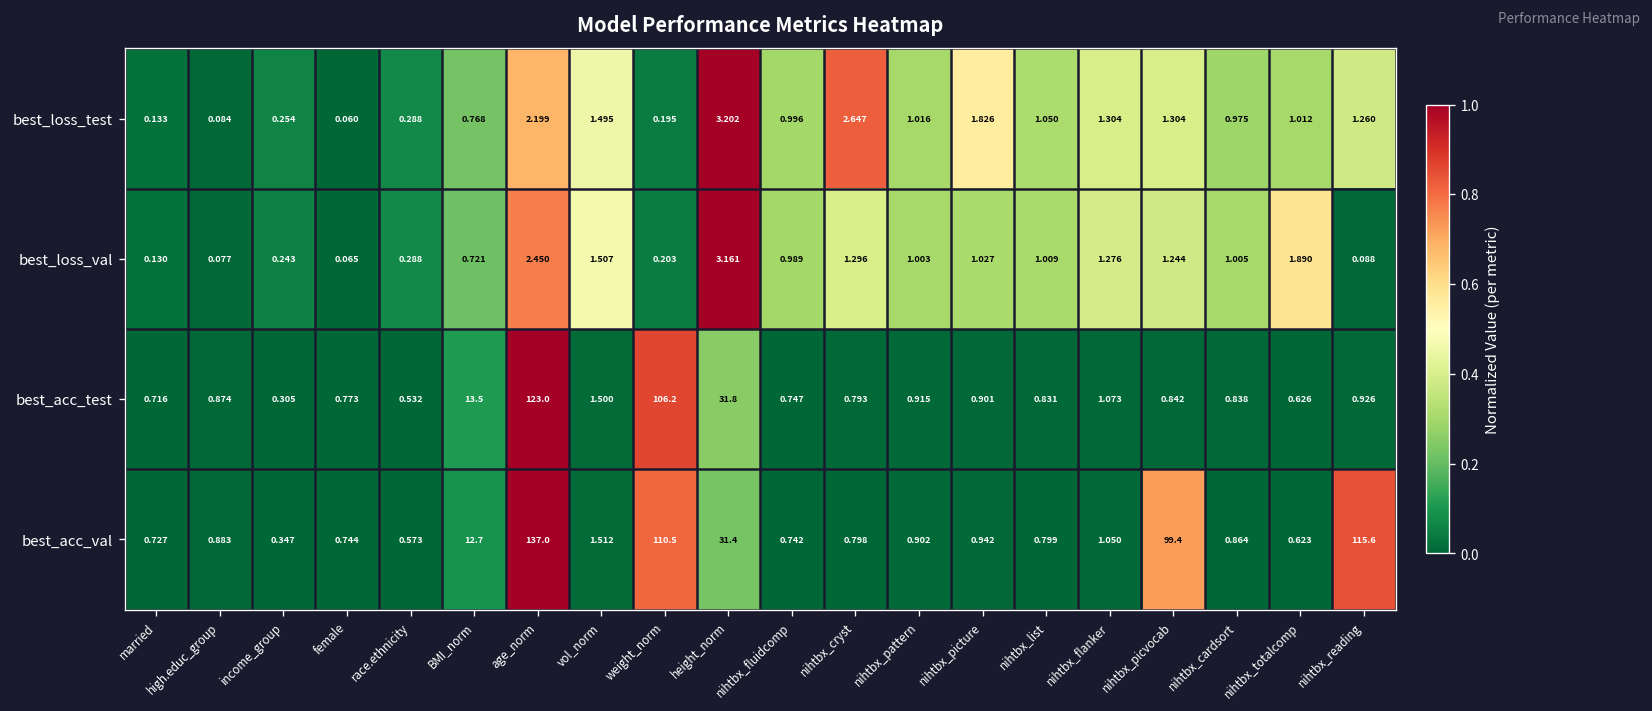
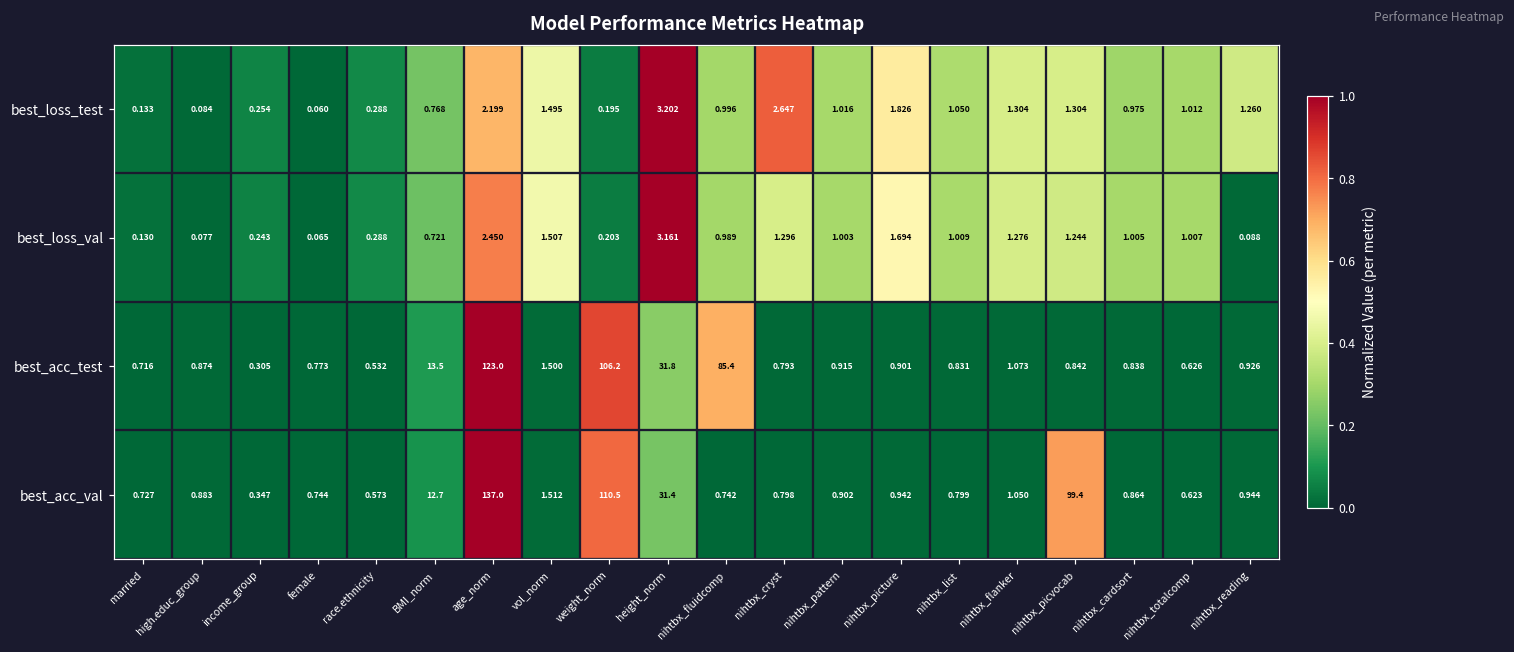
  {
    "best_loss_test": {
      "married": 0.133,
      "high.educ_group": 0.084,
      "income_group": 0.254,
      "female": 0.060,
      "race.ethnicity": 0.288,
      "BMI_norm": 0.768,
      "age_norm": 2.199,
      "vol_norm": 1.495,
      "weight_norm": 0.195,
      "height_norm": 3.202,
      "nihtbx_fluidcomp": 0.996,
      "nihtbx_cryst": 2.647,
      "nihtbx_pattern": 1.016,
      "nihtbx_picture": 1.826,
      "nihtbx_list": 1.050,
      "nihtbx_flanker": 1.304,
      "nihtbx_picvocab": 1.304,
      "nihtbx_cardsort": 0.975,
      "nihtbx_totalcomp": 1.012,
      "nihtbx_reading": 1.260
    },
    "best_loss_val": {
      "married": 0.130,
      "high.educ_group": 0.077,
      "income_group": 0.243,
      "female": 0.065,
      "race.ethnicity": 0.288,
      "BMI_norm": 0.721,
      "age_norm": 2.450,
      "vol_norm": 1.507,
      "weight_norm": 0.203,
      "height_norm": 3.161,
      "nihtbx_fluidcomp": 0.989,
      "nihtbx_cryst": 1.296,
      "nihtbx_pattern": 1.003,
-     "nihtbx_picture": 1.027,
+     "nihtbx_picture": 1.694,
      "nihtbx_list": 1.009,
      "nihtbx_flanker": 1.276,
      "nihtbx_picvocab": 1.244,
      "nihtbx_cardsort": 1.005,
-     "nihtbx_totalcomp": 1.890,
+     "nihtbx_totalcomp": 1.007,
      "nihtbx_reading": 0.088
    },
    "best_acc_test": {
      "married": 0.716,
      "high.educ_group": 0.874,
      "income_group": 0.305,
      "female": 0.773,
      "race.ethnicity": 0.532,
      "BMI_norm": 13.5,
      "age_norm": 123.0,
      "vol_norm": 1.500,
      "weight_norm": 106.2,
      "height_norm": 31.8,
-     "nihtbx_fluidcomp": 0.747,
+     "nihtbx_fluidcomp": 85.4,
      "nihtbx_cryst": 0.793,
      "nihtbx_pattern": 0.915,
      "nihtbx_picture": 0.901,
      "nihtbx_list": 0.831,
      "nihtbx_flanker": 1.073,
      "nihtbx_picvocab": 0.842,
      "nihtbx_cardsort": 0.838,
      "nihtbx_totalcomp": 0.626,
      "nihtbx_reading": 0.926
    },
    "best_acc_val": {
      "married": 0.727,
      "high.educ_group": 0.883,
      "income_group": 0.347,
      "female": 0.744,
      "race.ethnicity": 0.573,
      "BMI_norm": 12.7,
      "age_norm": 137.0,
      "vol_norm": 1.512,
      "weight_norm": 110.5,
      "height_norm": 31.4,
      "nihtbx_fluidcomp": 0.742,
      "nihtbx_cryst": 0.798,
      "nihtbx_pattern": 0.902,
      "nihtbx_picture": 0.942,
      "nihtbx_list": 0.799,
      "nihtbx_flanker": 1.050,
      "nihtbx_picvocab": 99.4,
      "nihtbx_cardsort": 0.864,
      "nihtbx_totalcomp": 0.623,
-     "nihtbx_reading": 115.6
+     "nihtbx_reading": 0.944
    }
  }
